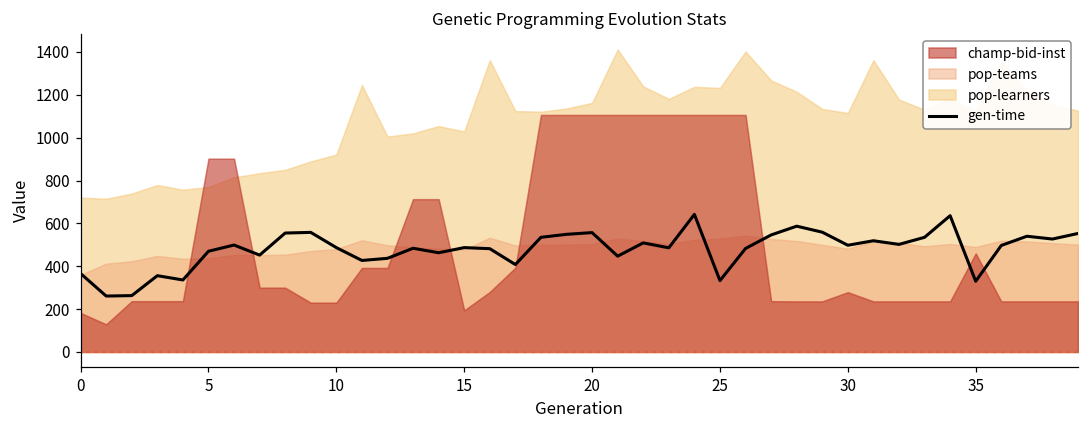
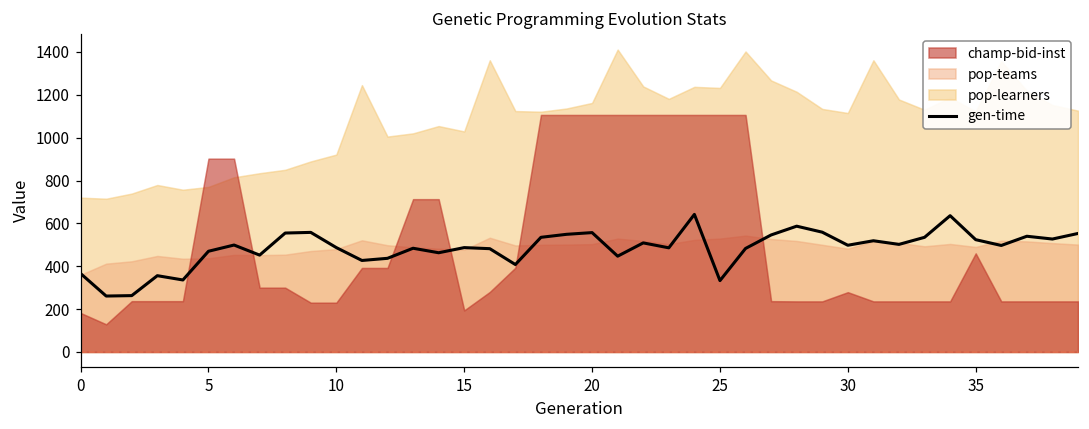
  {
    "gen-time": {
      "5": 470,
      "20": 560,
      "25": 330,
      "30": 500,
-     "35": 330
+     "35": 520
    },
    "champ-bid-inst": {
      "0": 180,
      "5": 900,
      "10": 230,
      "15": 190,
      "20": 1110,
      "25": 1110,
      "30": 280,
      "35": 460
    }
  }
